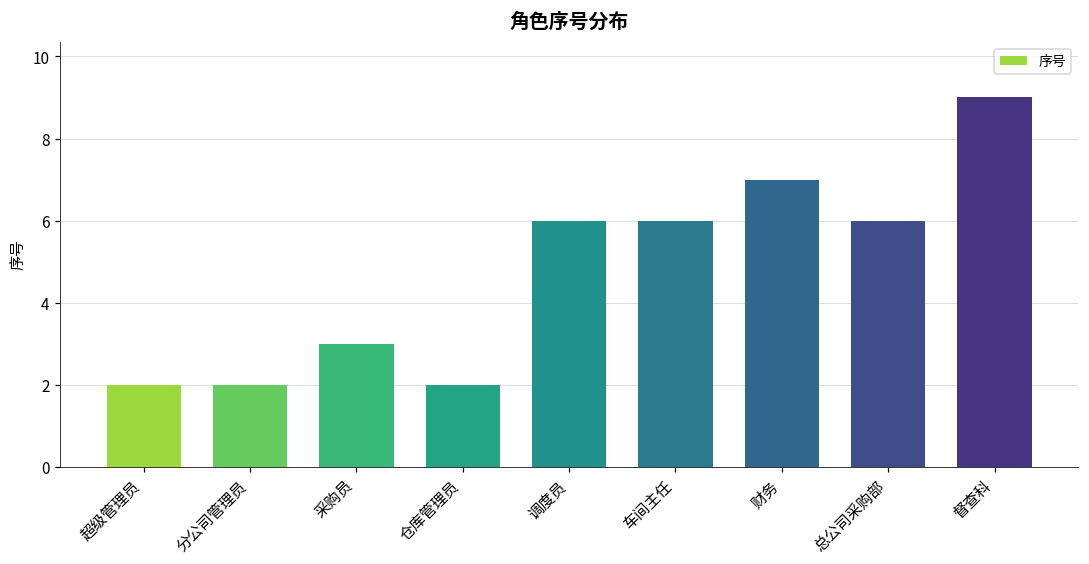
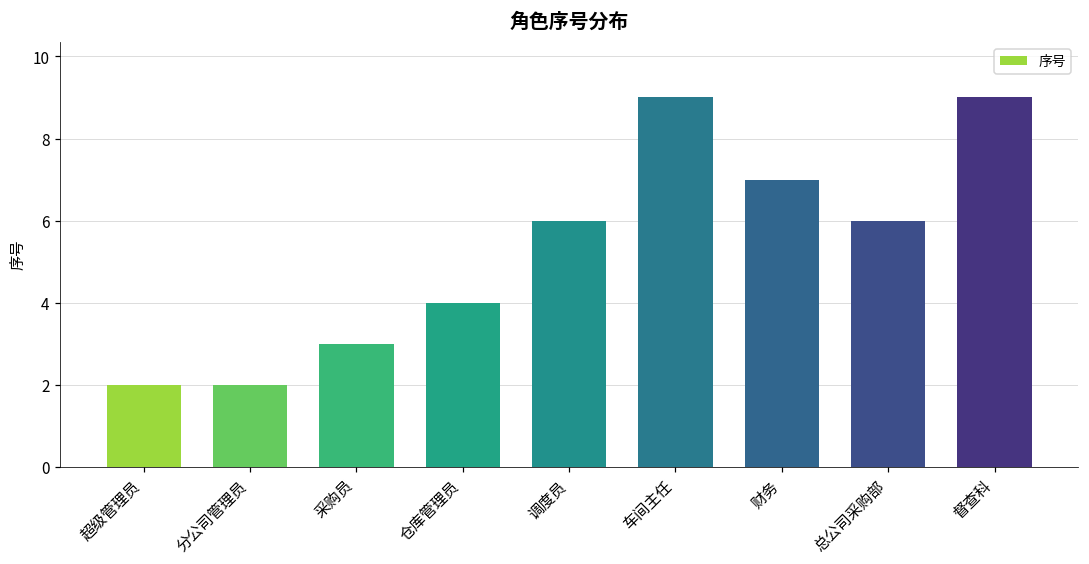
  {
    "超级管理员": 2,
    "分公司管理员": 2,
    "采购员": 3,
-   "仓库管理员": 2,
+   "仓库管理员": 4,
    "调度员": 6,
-   "车间主任": 6,
+   "车间主任": 9,
    "财务": 7,
    "总公司采购部": 6,
    "督查科": 9
  }
